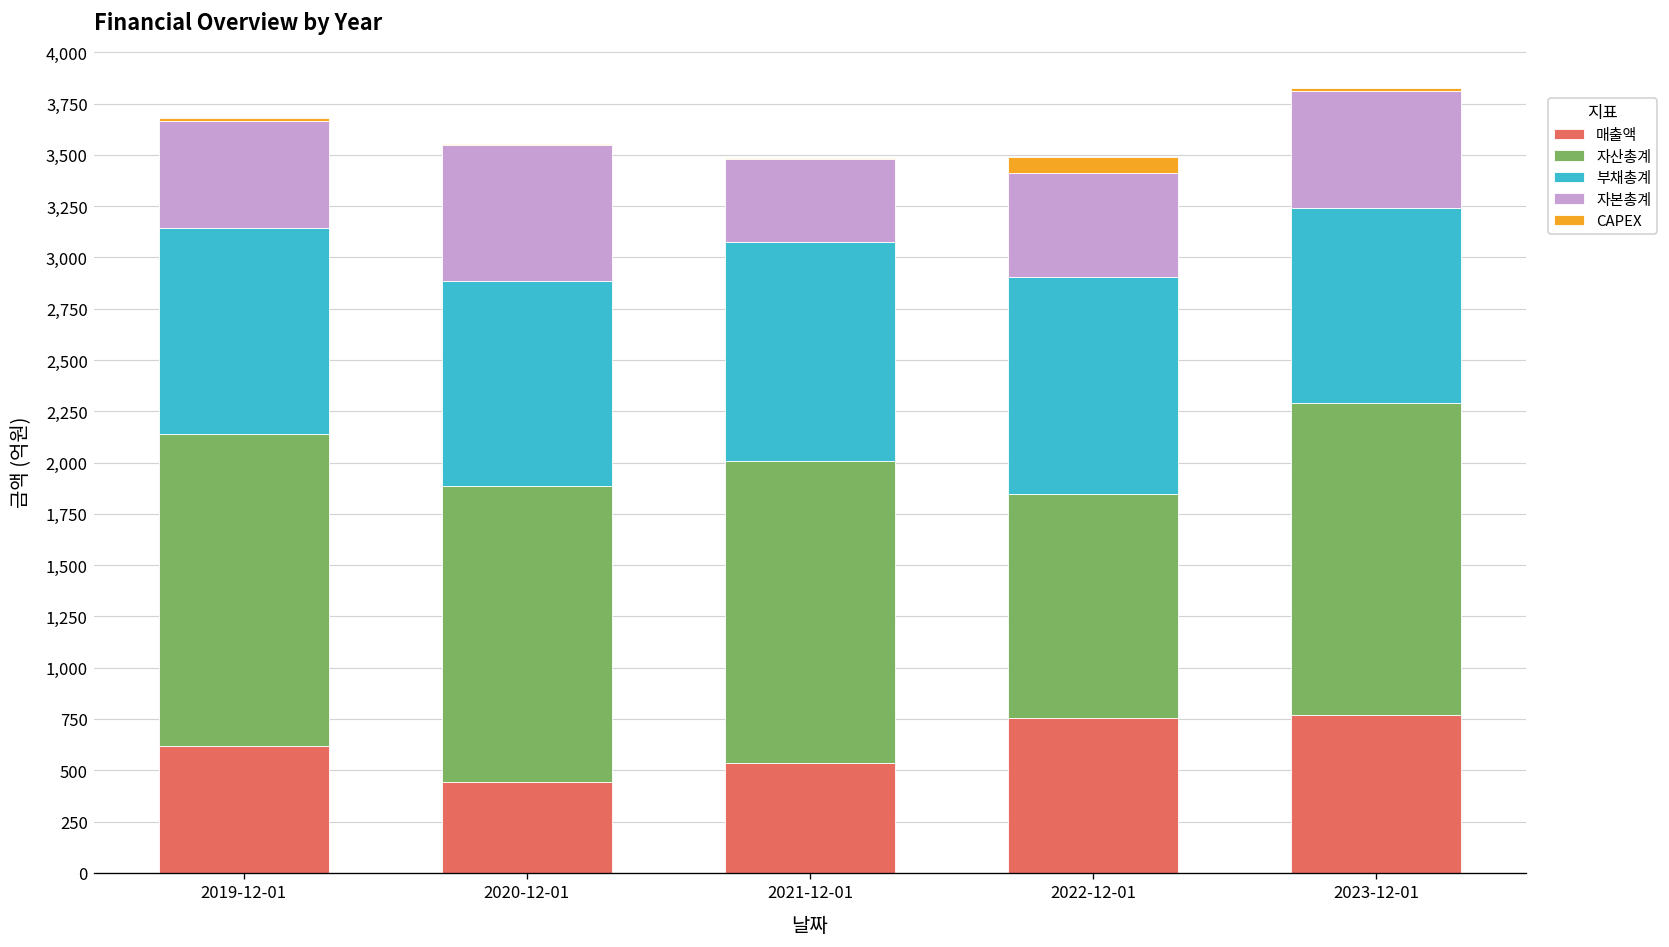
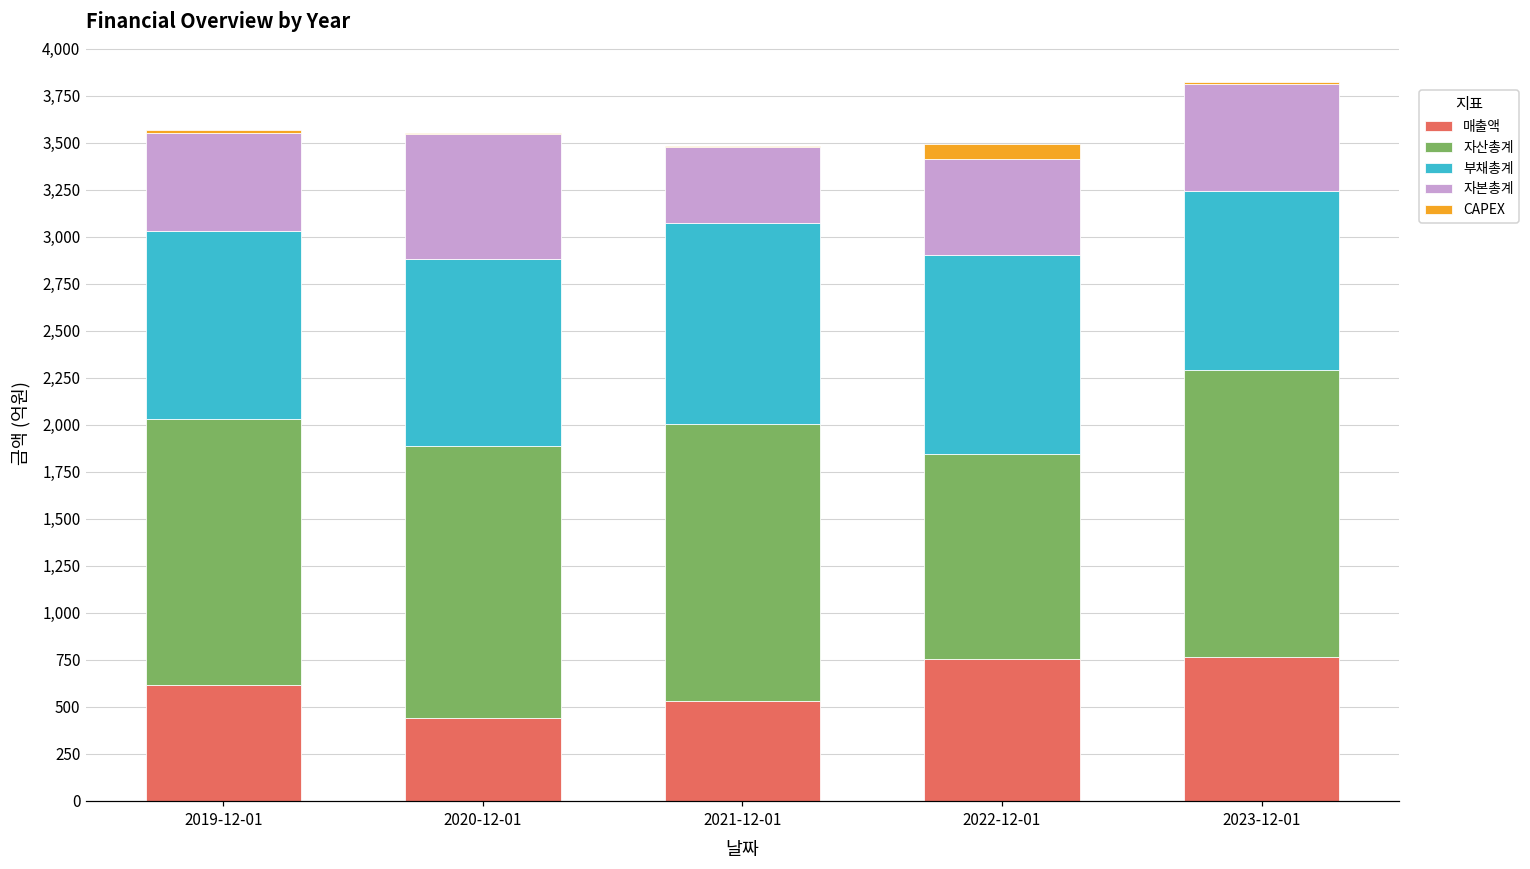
  {
    "매출액": {
      "2019-12-01": "620",
      "2020-12-01": "440",
      "2021-12-01": "530",
      "2022-12-01": "760",
      "2023-12-01": "770"
    },
    "자산총계": {
-     "2019-12-01": "1,520",
+     "2019-12-01": "1,410",
      "2020-12-01": "1,450",
      "2021-12-01": "1,470",
      "2022-12-01": "1,090",
      "2023-12-01": "1,520"
    },
    "부채총계": {
      "2019-12-01": "1,000",
      "2020-12-01": "1,000",
      "2021-12-01": "1,070",
      "2022-12-01": "1,060",
      "2023-12-01": "950"
    },
    "자본총계": {
      "2019-12-01": "520",
      "2020-12-01": "660",
      "2021-12-01": "410",
      "2022-12-01": "510",
      "2023-12-01": "570"
    },
    "CAPEX": {
      "2019-12-01": "20",
      "2022-12-01": "80"
    }
  }
